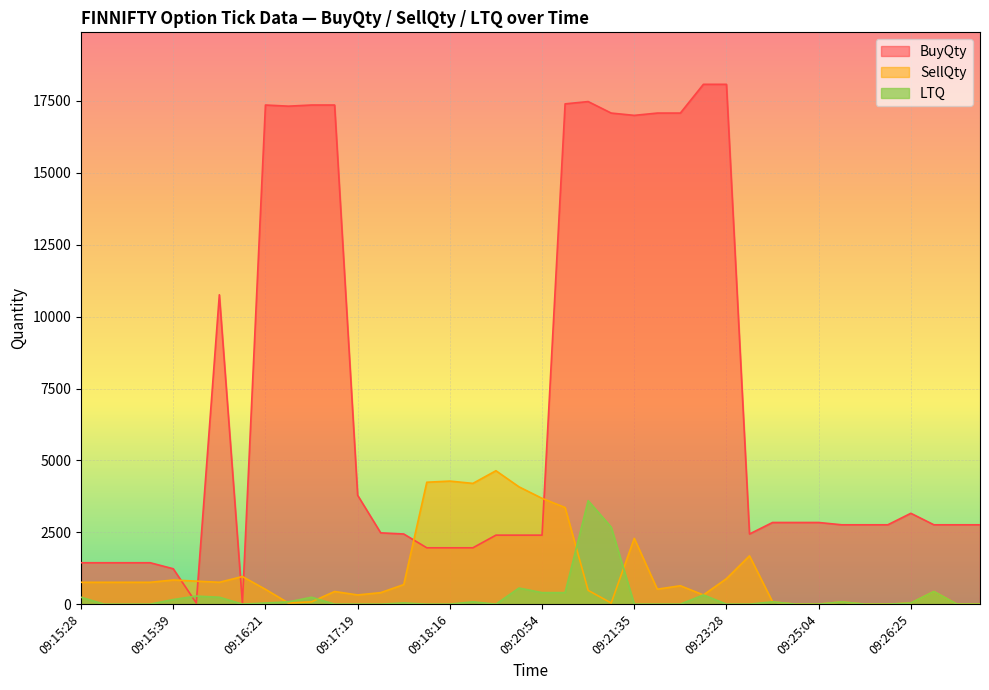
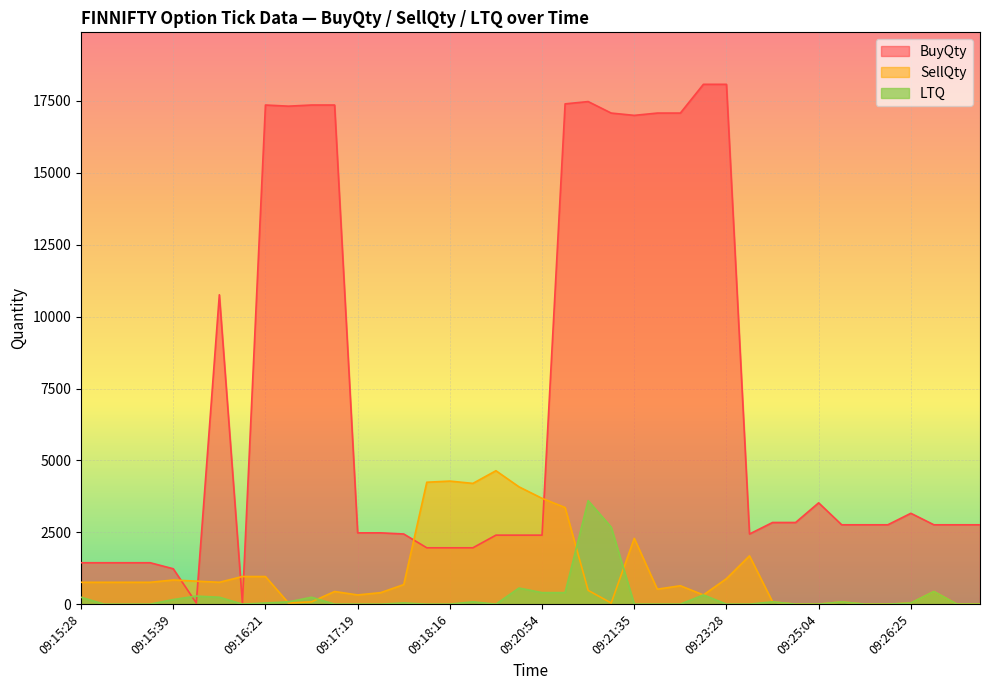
  {
    "BuyQty": {
      "09:15:39": 1200,
      "09:16:21": 17400,
-     "09:17:19": 3800,
+     "09:17:19": 2500,
      "09:18:16": 2000,
      "09:20:54": 2400,
      "09:21:35": 17000,
      "09:23:28": 18100,
-     "09:25:04": 2800,
+     "09:25:04": 3500,
      "09:26:25": 3200
    },
    "SellQty": {
      "09:15:39": 800,
-     "09:16:21": 500,
+     "09:16:21": 1000,
      "09:17:19": 300,
      "09:18:16": 4300,
      "09:20:54": 3700,
      "09:21:35": 2300,
      "09:23:28": 900
    },
    "LTQ": {
      "09:15:39": 200,
      "09:16:21": 0,
      "09:17:19": 0,
      "09:18:16": 0,
      "09:20:54": 400,
      "09:21:35": 0,
      "09:23:28": 0
    }
  }
